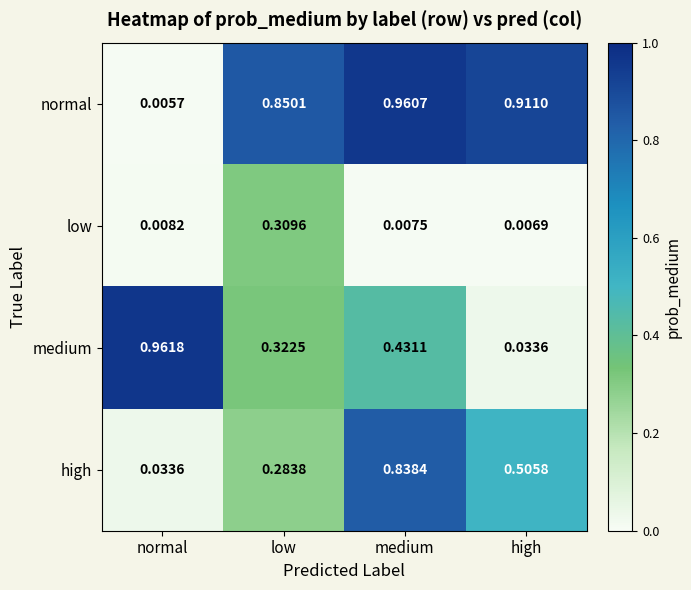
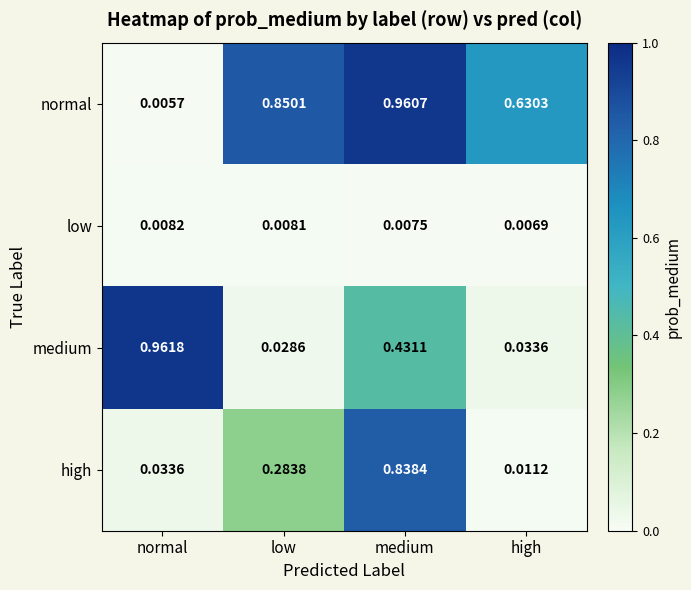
  {
    "normal": {
      "normal": 0.0057,
      "low": 0.8501,
      "medium": 0.9607,
-     "high": 0.9110
+     "high": 0.6303
    },
    "low": {
      "normal": 0.0082,
-     "low": 0.3096,
+     "low": 0.0081,
      "medium": 0.0075,
      "high": 0.0069
    },
    "medium": {
      "normal": 0.9618,
-     "low": 0.3225,
+     "low": 0.0286,
      "medium": 0.4311,
      "high": 0.0336
    },
    "high": {
      "normal": 0.0336,
      "low": 0.2838,
      "medium": 0.8384,
-     "high": 0.5058
+     "high": 0.0112
    }
  }
